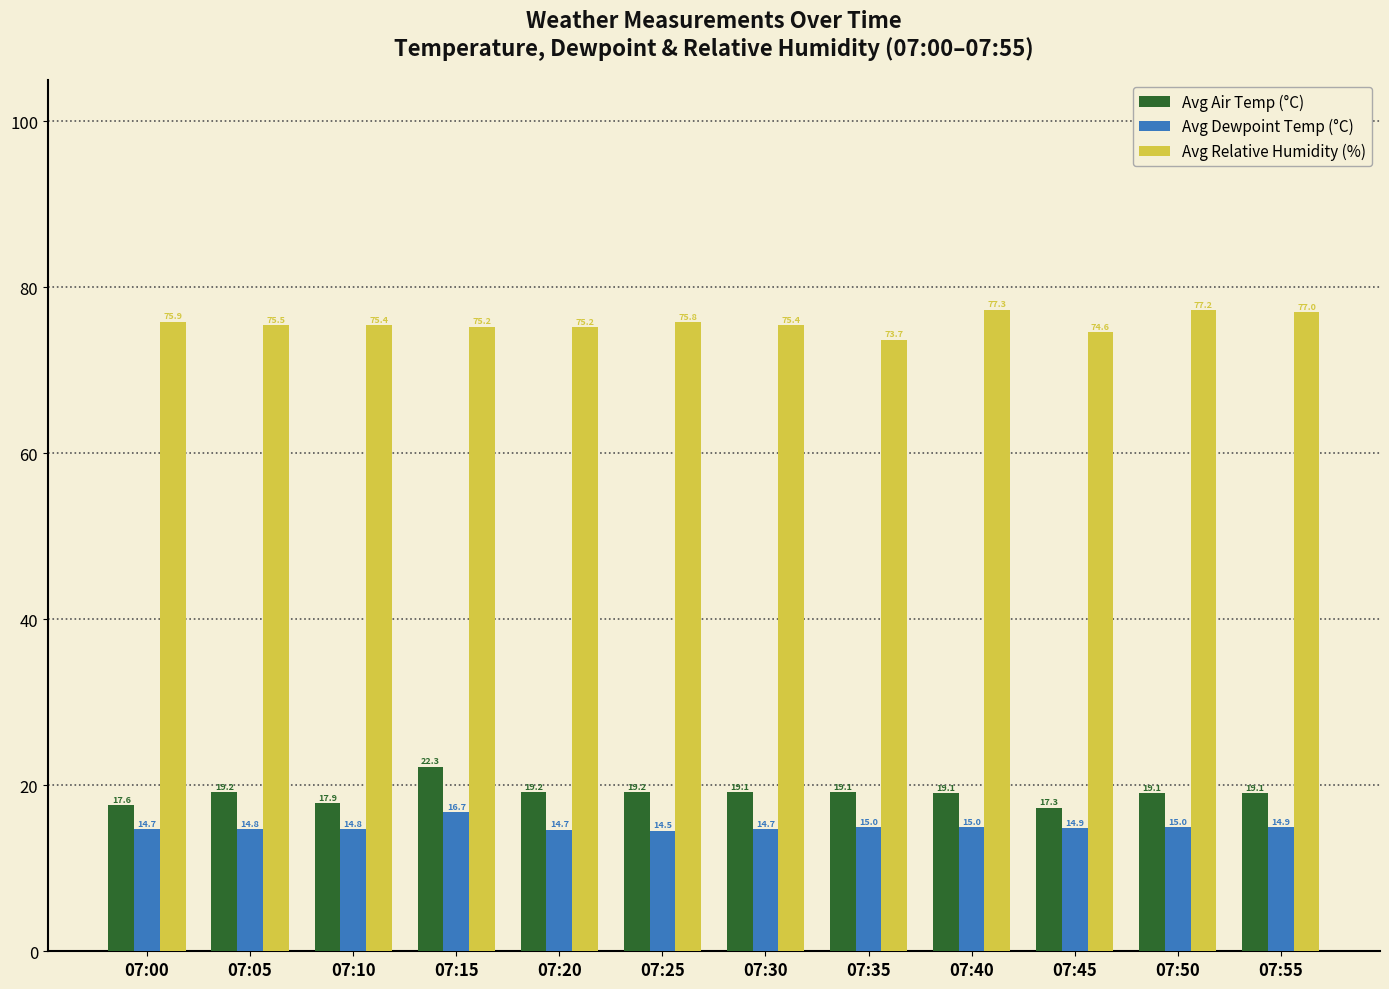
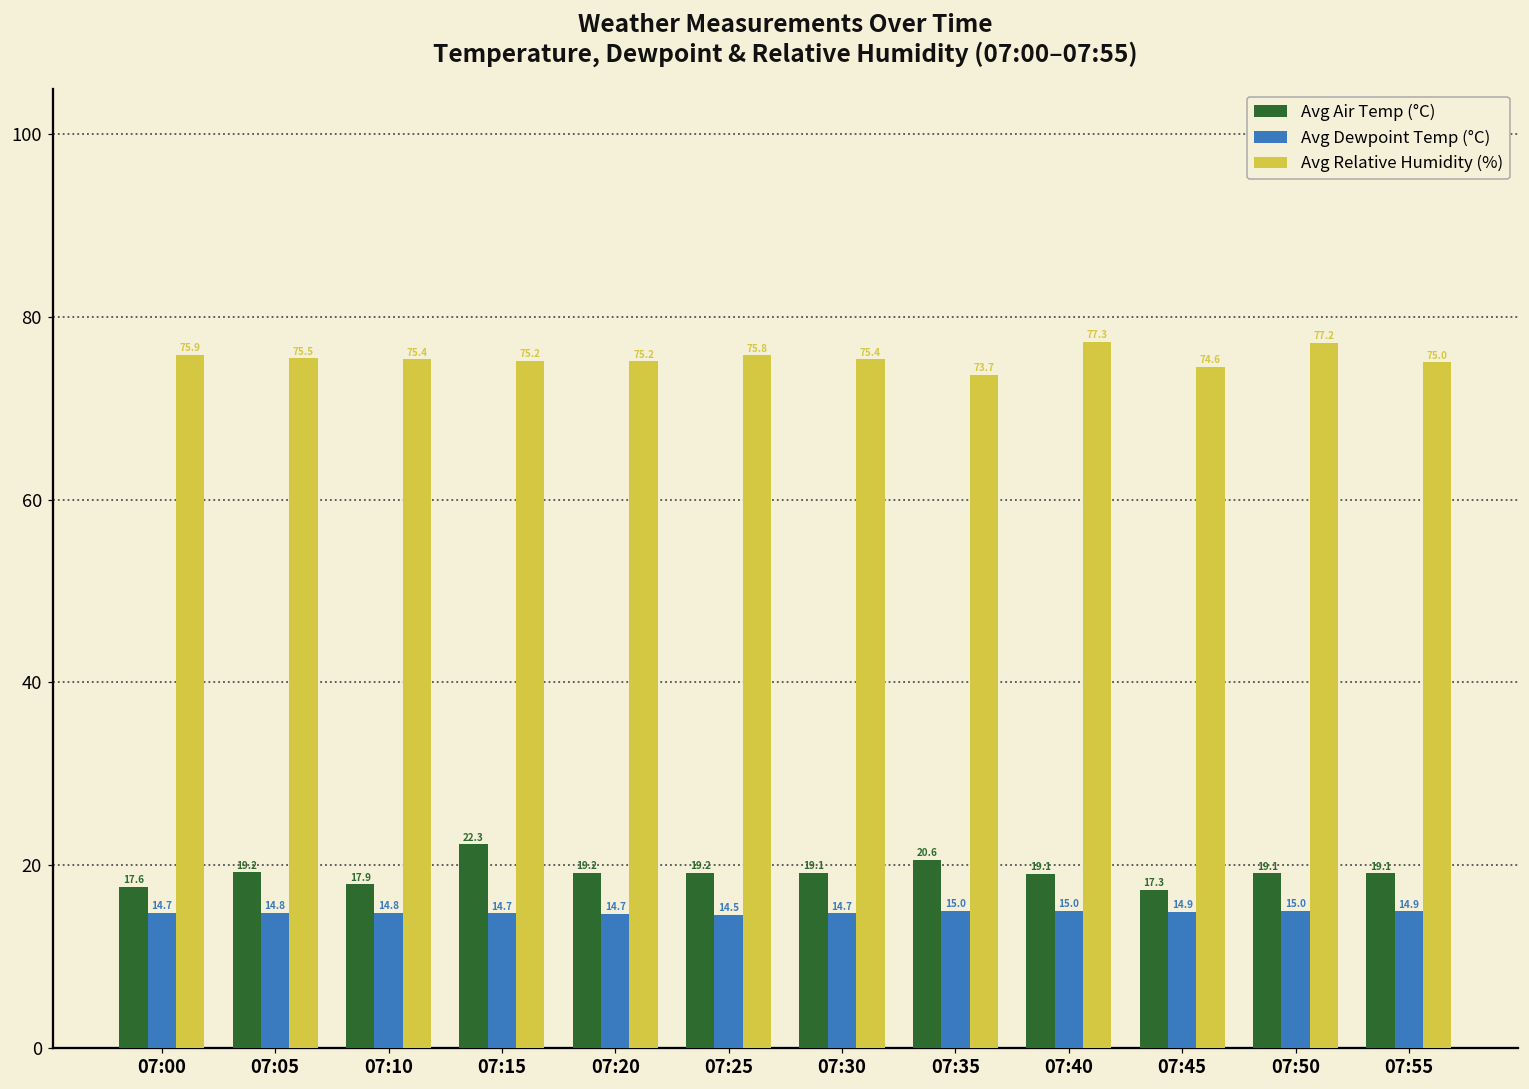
  {
    "Avg Air Temp (°C)": {
      "07:00": 17.6,
      "07:05": 19.2,
      "07:10": 17.9,
      "07:15": 22.3,
      "07:20": 19.2,
      "07:25": 19.2,
      "07:30": 19.1,
-     "07:35": 19.1,
+     "07:35": 20.6,
      "07:40": 19.1,
      "07:45": 17.3,
      "07:50": 19.1,
      "07:55": 19.1
    },
    "Avg Dewpoint Temp (°C)": {
      "07:00": 14.7,
      "07:05": 14.8,
      "07:10": 14.8,
-     "07:15": 16.7,
+     "07:15": 14.7,
      "07:20": 14.7,
      "07:25": 14.5,
      "07:30": 14.7,
      "07:35": 15.0,
      "07:40": 15.0,
      "07:45": 14.9,
      "07:50": 15.0,
      "07:55": 14.9
    },
    "Avg Relative Humidity (%)": {
      "07:00": 75.9,
      "07:05": 75.5,
      "07:10": 75.4,
      "07:15": 75.2,
      "07:20": 75.2,
      "07:25": 75.8,
      "07:30": 75.4,
      "07:35": 73.7,
      "07:40": 77.3,
      "07:45": 74.6,
      "07:50": 77.2,
-     "07:55": 77.0
+     "07:55": 75.0
    }
  }
